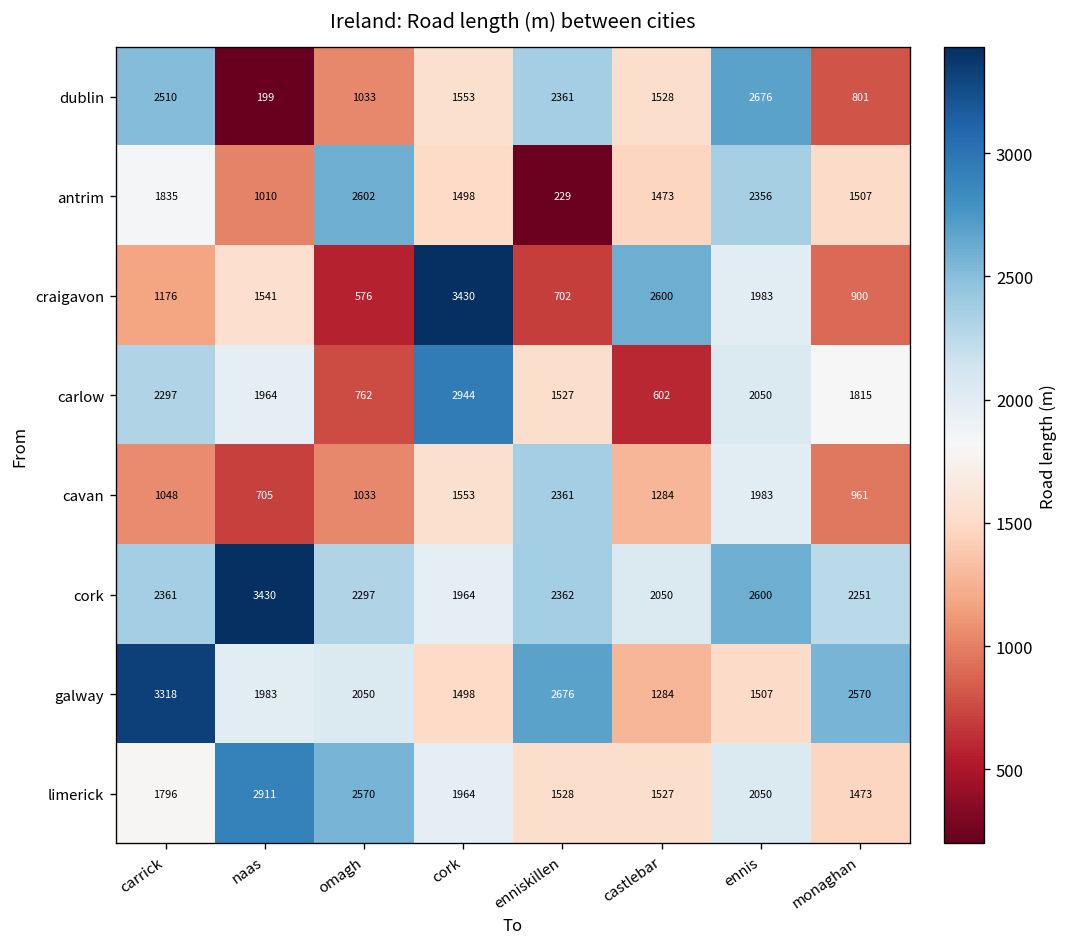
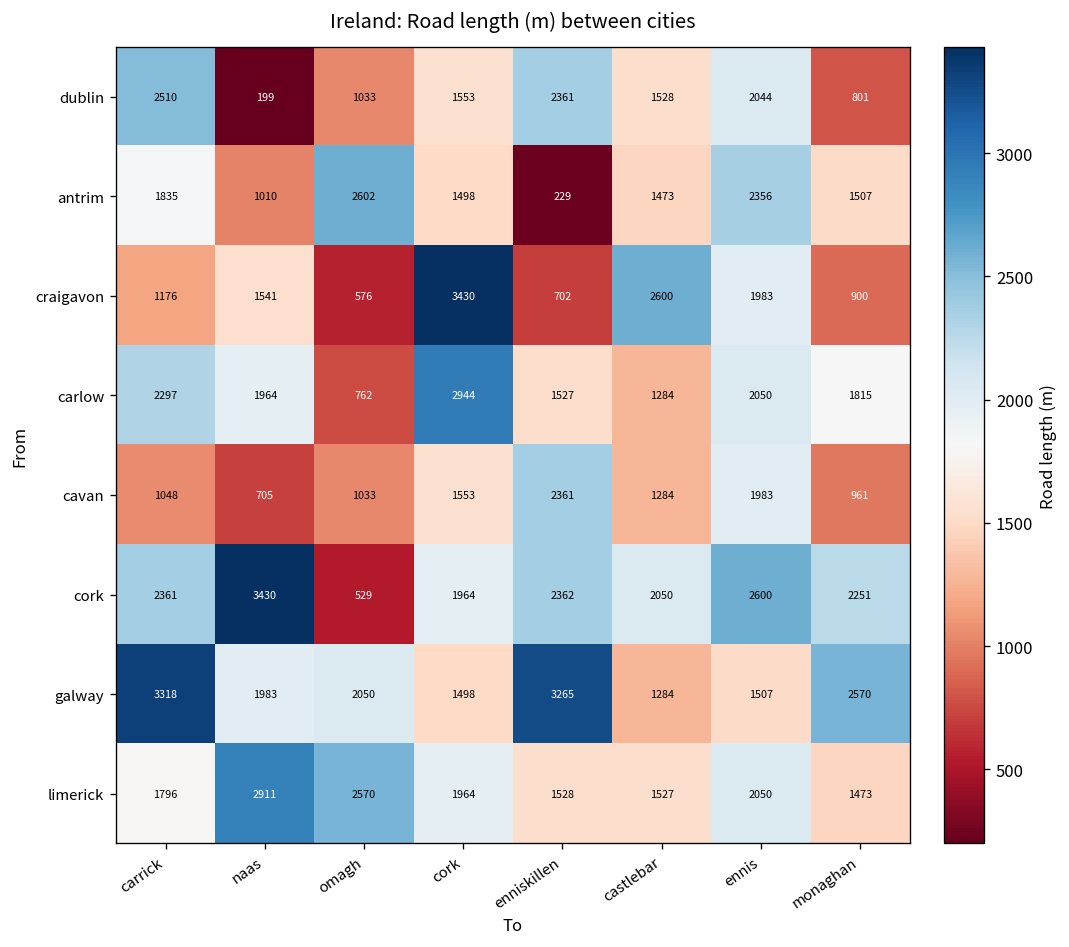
  {
    "dublin": {
      "carrick": 2510,
      "naas": 199,
      "omagh": 1033,
      "cork": 1553,
      "enniskillen": 2361,
      "castlebar": 1528,
-     "ennis": 2676,
+     "ennis": 2044,
      "monaghan": 801
    },
    "antrim": {
      "carrick": 1835,
      "naas": 1010,
      "omagh": 2602,
      "cork": 1498,
      "enniskillen": 229,
      "castlebar": 1473,
      "ennis": 2356,
      "monaghan": 1507
    },
    "craigavon": {
      "carrick": 1176,
      "naas": 1541,
      "omagh": 576,
      "cork": 3430,
      "enniskillen": 702,
      "castlebar": 2600,
      "ennis": 1983,
      "monaghan": 900
    },
    "carlow": {
      "carrick": 2297,
      "naas": 1964,
      "omagh": 762,
      "cork": 2944,
      "enniskillen": 1527,
-     "castlebar": 602,
+     "castlebar": 1284,
      "ennis": 2050,
      "monaghan": 1815
    },
    "cavan": {
      "carrick": 1048,
      "naas": 705,
      "omagh": 1033,
      "cork": 1553,
      "enniskillen": 2361,
      "castlebar": 1284,
      "ennis": 1983,
      "monaghan": 961
    },
    "cork": {
      "carrick": 2361,
      "naas": 3430,
-     "omagh": 2297,
+     "omagh": 529,
      "cork": 1964,
      "enniskillen": 2362,
      "castlebar": 2050,
      "ennis": 2600,
      "monaghan": 2251
    },
    "galway": {
      "carrick": 3318,
      "naas": 1983,
      "omagh": 2050,
      "cork": 1498,
-     "enniskillen": 2676,
+     "enniskillen": 3265,
      "castlebar": 1284,
      "ennis": 1507,
      "monaghan": 2570
    },
    "limerick": {
      "carrick": 1796,
      "naas": 2911,
      "omagh": 2570,
      "cork": 1964,
      "enniskillen": 1528,
      "castlebar": 1527,
      "ennis": 2050,
      "monaghan": 1473
    }
  }
